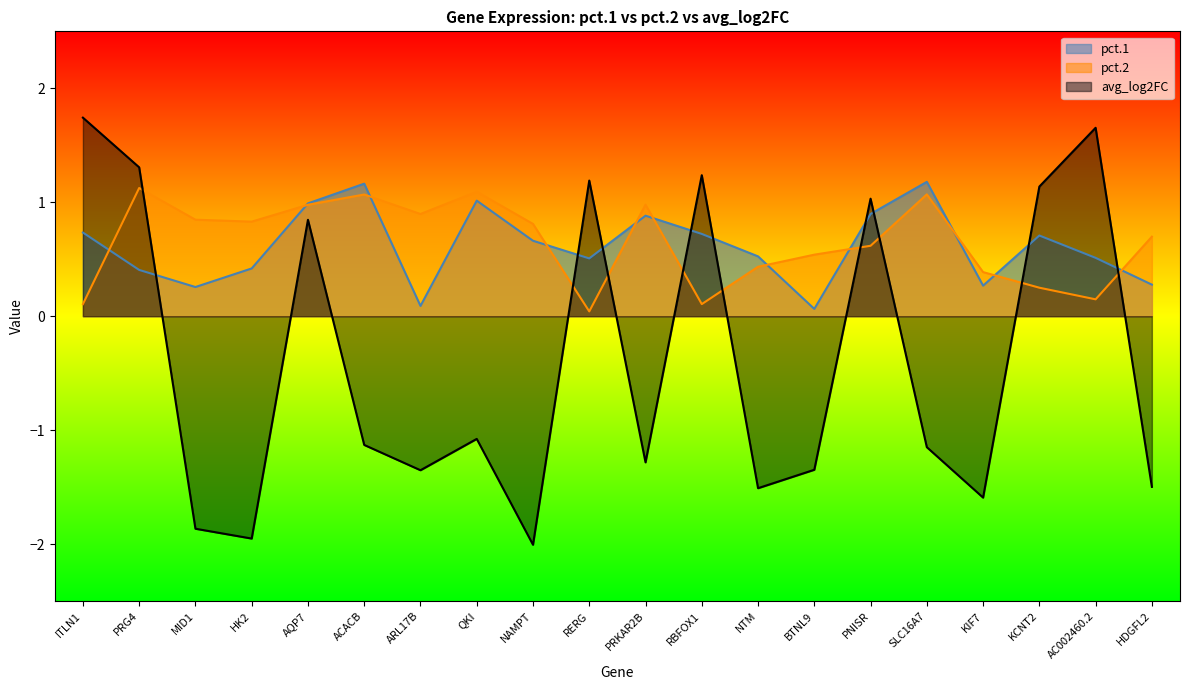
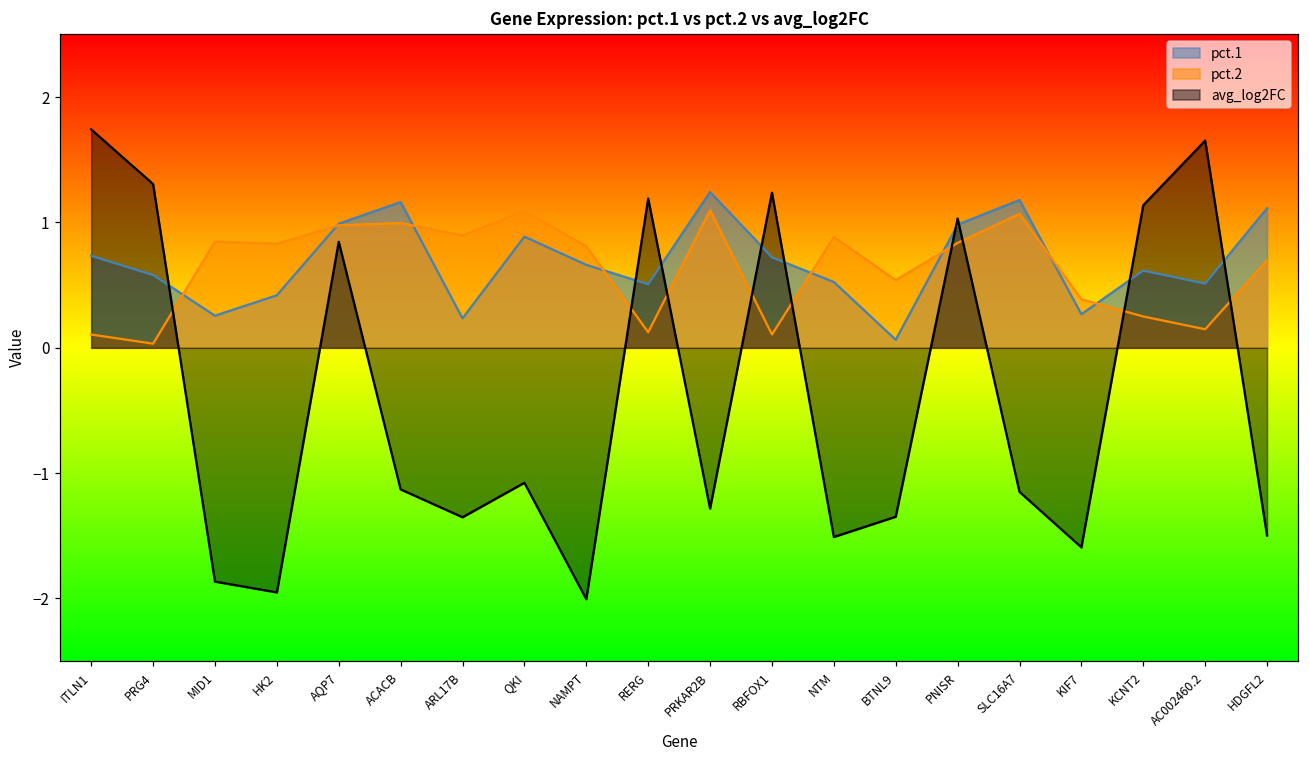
  {
    "pct.1": {
      "ITLN1": 0.73,
-     "PRG4": 0.41,
+     "PRG4": 0.58,
      "MID1": 0.26,
      "HK2": 0.42,
      "ACACB": 1.16,
-     "ARL17B": 0.09,
-     "QKI": 1.01,
+     "ARL17B": 0.24,
+     "QKI": 0.89,
      "NAMPT": 0.66,
      "RERG": 0.51,
-     "PRKAR2B": 0.88,
+     "PRKAR2B": 1.24,
      "RBFOX1": 0.72,
      "NTM": 0.53,
      "BTNL9": 0.06,
-     "PNISR": 0.90,
+     "PNISR": 0.98,
      "SLC16A7": 1.18,
      "KIF7": 0.27,
-     "KCNT2": 0.71,
+     "KCNT2": 0.62,
      "AC002460.2": 0.51,
-     "HDGFL2": 0.28
+     "HDGFL2": 1.11
    },
    "pct.2": {
      "ITLN1": 0.11,
-     "PRG4": 1.13,
+     "PRG4": 0.03,
      "MID1": 0.85,
      "HK2": 0.83,
-     "ACACB": 1.07,
+     "ACACB": 1.00,
      "ARL17B": 0.90,
      "QKI": 1.09,
      "NAMPT": 0.81,
-     "RERG": 0.04,
-     "PRKAR2B": 0.98,
+     "RERG": 0.12,
+     "PRKAR2B": 1.10,
      "RBFOX1": 0.11,
-     "NTM": 0.43,
+     "NTM": 0.88,
      "BTNL9": 0.54,
-     "PNISR": 0.62,
+     "PNISR": 0.84,
      "SLC16A7": 1.07,
      "KIF7": 0.39,
      "KCNT2": 0.25,
      "AC002460.2": 0.15,
      "HDGFL2": 0.70
    }
  }
